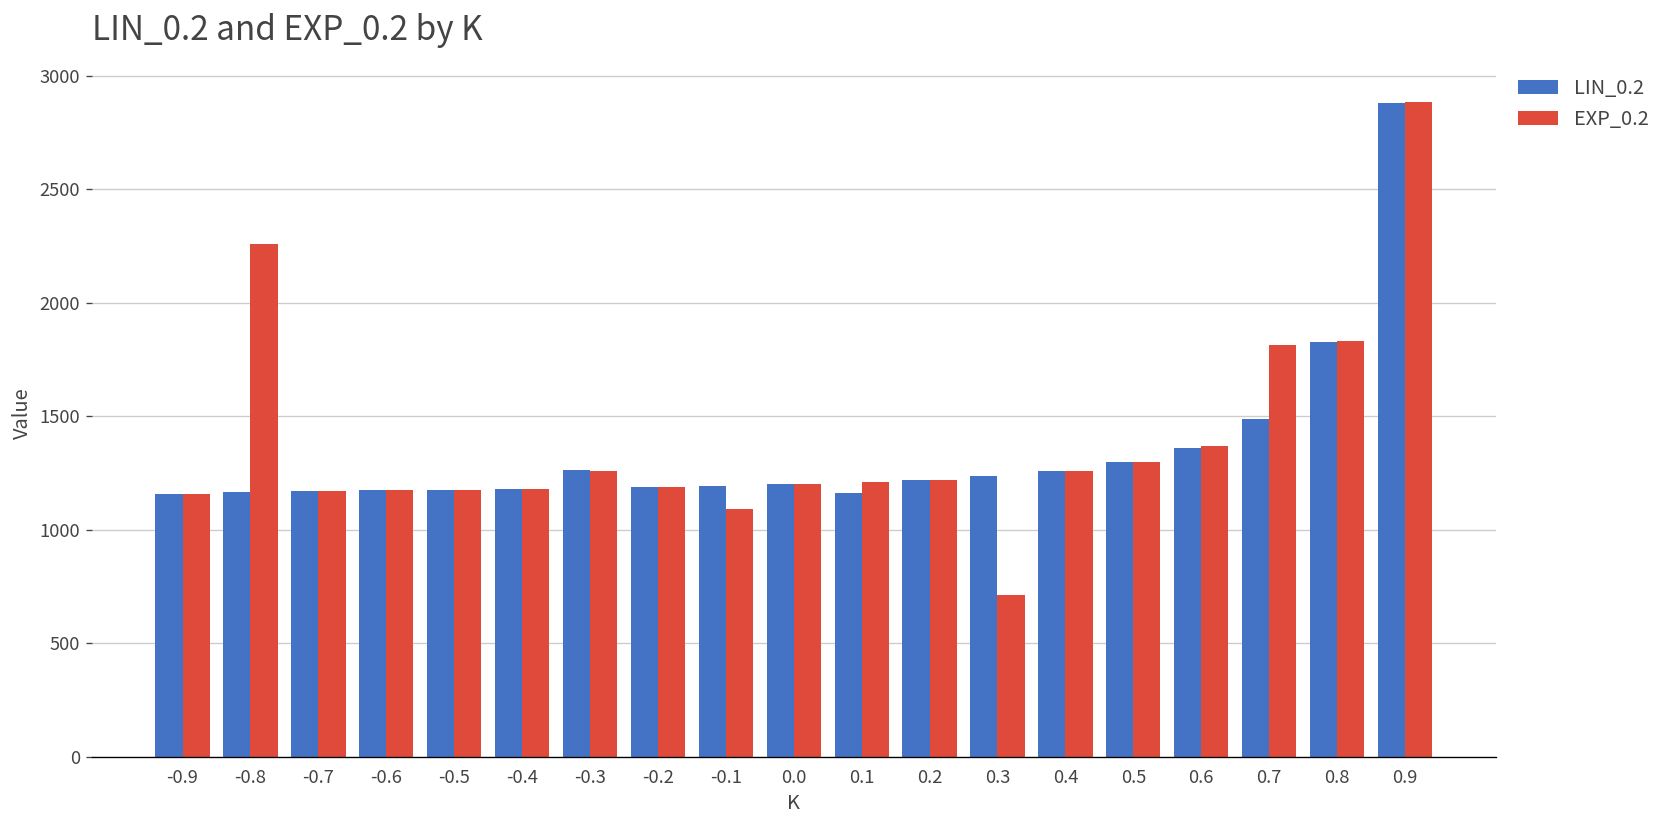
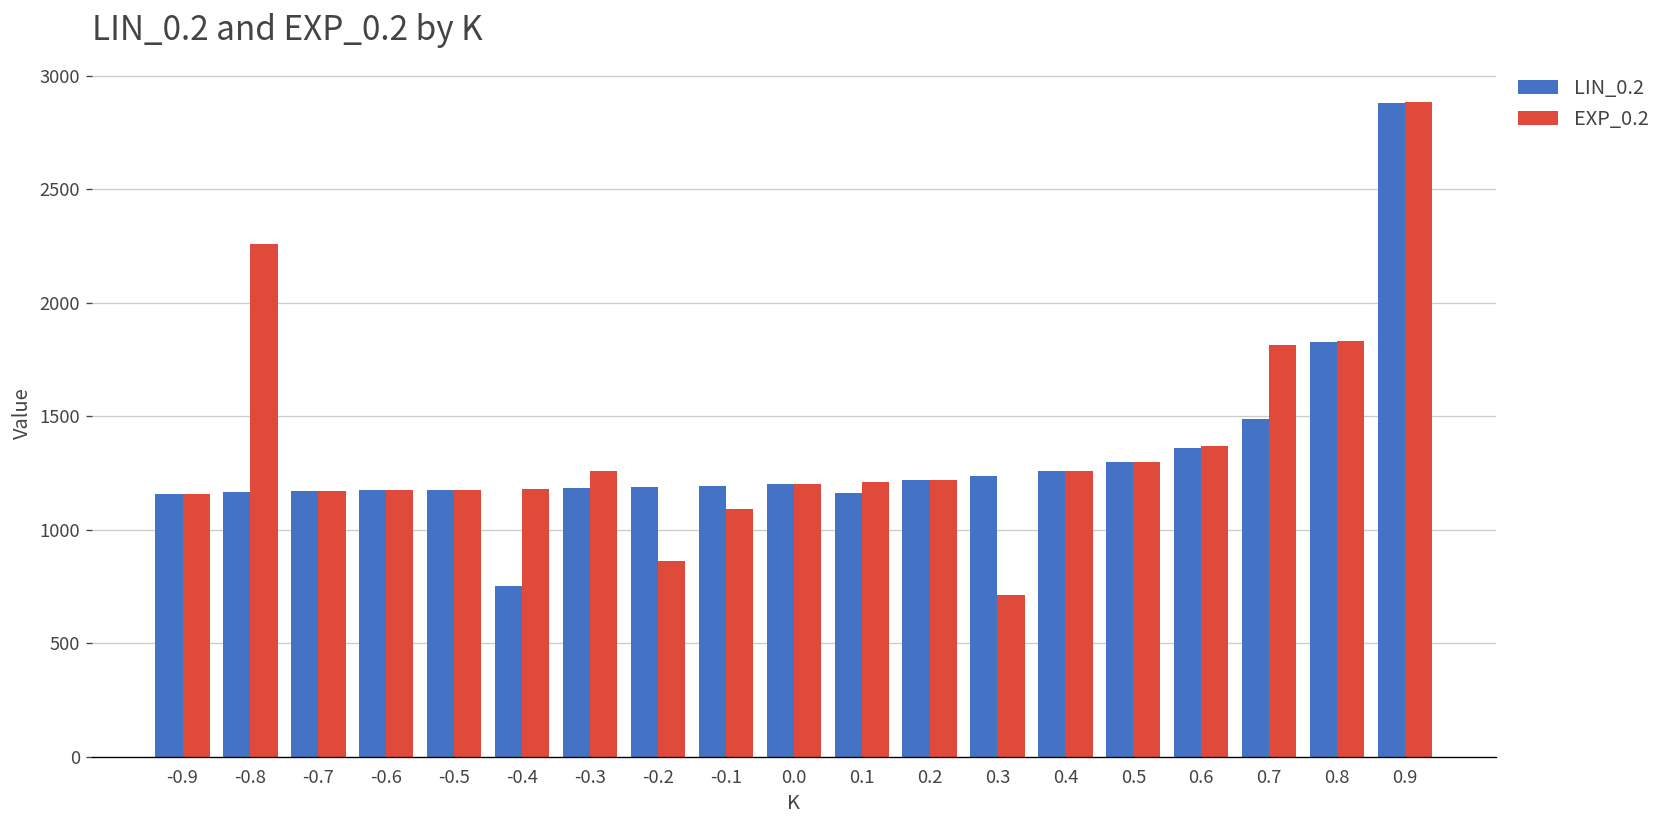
  {
    "LIN_0.2": {
      "-0.9": 1160,
      "-0.8": 1170,
      "-0.7": 1170,
      "-0.6": 1170,
      "-0.5": 1180,
-     "-0.4": 1180,
-     "-0.3": 1260,
+     "-0.4": 750,
+     "-0.3": 1180,
      "-0.2": 1190,
      "-0.1": 1190,
      "0.0": 1200,
      "0.1": 1160,
      "0.2": 1220,
      "0.3": 1240,
      "0.4": 1260,
      "0.5": 1300,
      "0.6": 1360,
      "0.7": 1490,
      "0.8": 1830,
      "0.9": 2880
    },
    "EXP_0.2": {
      "-0.9": 1160,
      "-0.8": 2260,
      "-0.7": 1170,
      "-0.6": 1170,
      "-0.5": 1180,
      "-0.4": 1180,
      "-0.3": 1260,
-     "-0.2": 1190,
+     "-0.2": 860,
      "-0.1": 1090,
      "0.0": 1200,
      "0.1": 1210,
      "0.2": 1220,
      "0.3": 710,
      "0.4": 1260,
      "0.5": 1300,
      "0.6": 1370,
      "0.7": 1820,
      "0.8": 1830,
      "0.9": 2880
    }
  }
